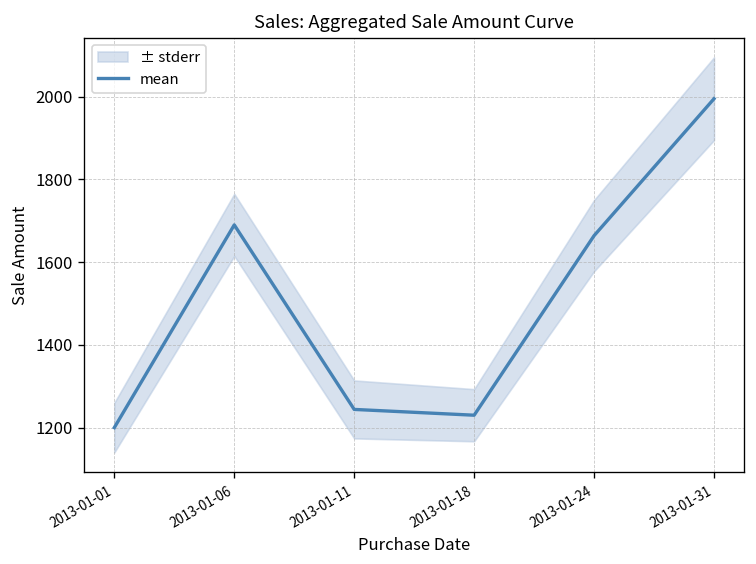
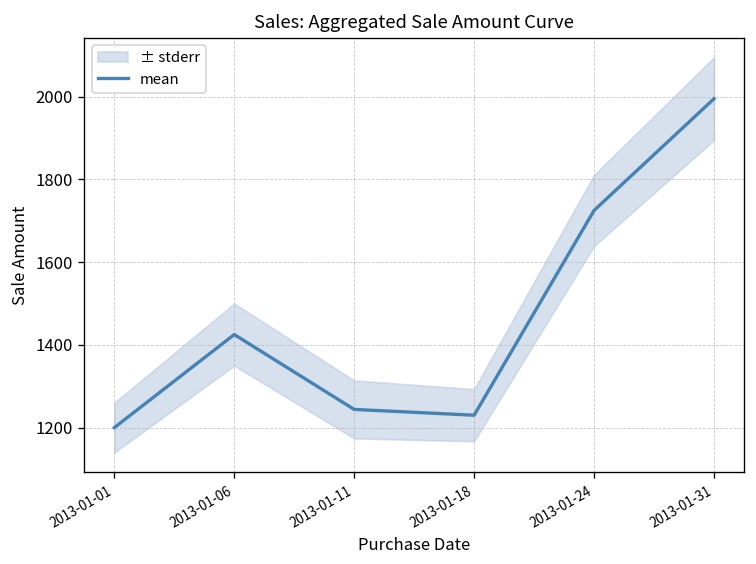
  {
    "mean": {
      "2013-01-01": 1200,
-     "2013-01-06": 1690,
+     "2013-01-06": 1430,
      "2013-01-11": 1240,
      "2013-01-18": 1230,
-     "2013-01-24": 1660,
+     "2013-01-24": 1730,
      "2013-01-31": 2000
    }
  }
